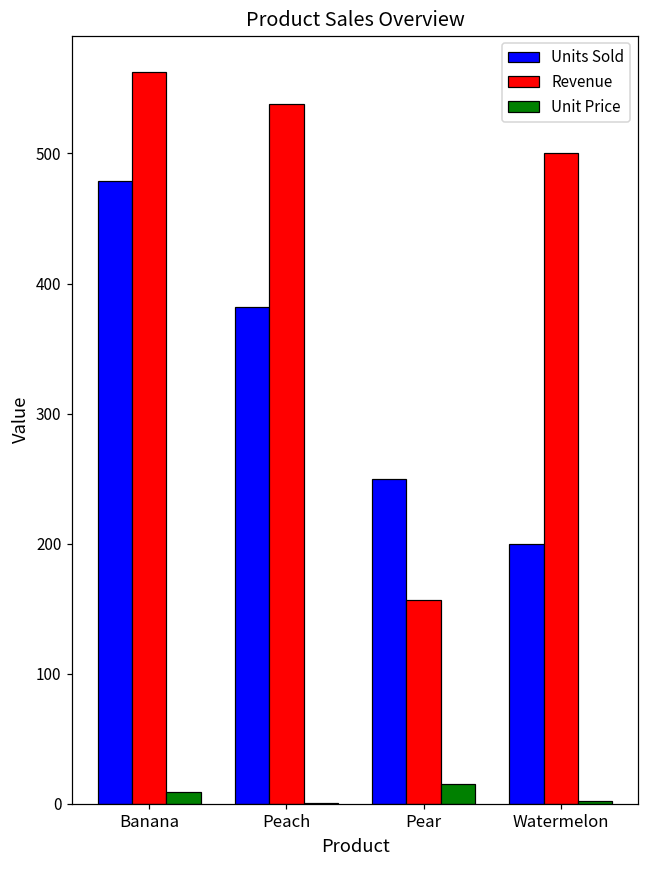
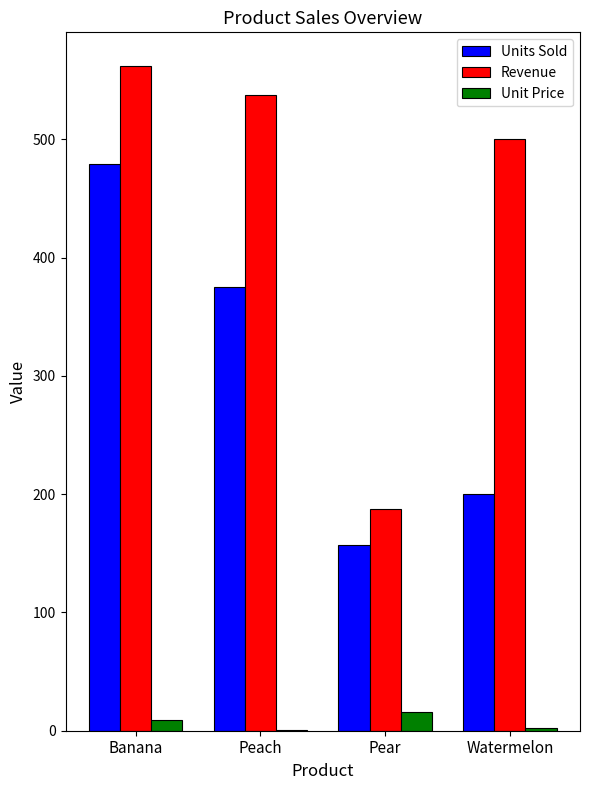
  {
    "Units Sold": {
      "Banana": 479,
-     "Peach": 382,
-     "Pear": 250,
+     "Peach": 375,
+     "Pear": 157,
      "Watermelon": 200
    },
    "Revenue": {
      "Banana": 563,
      "Peach": 538,
-     "Pear": 157,
+     "Pear": 188,
      "Watermelon": 500
    },
    "Unit Price": {
      "Banana": 9,
      "Pear": 15,
      "Watermelon": 3
    }
  }
